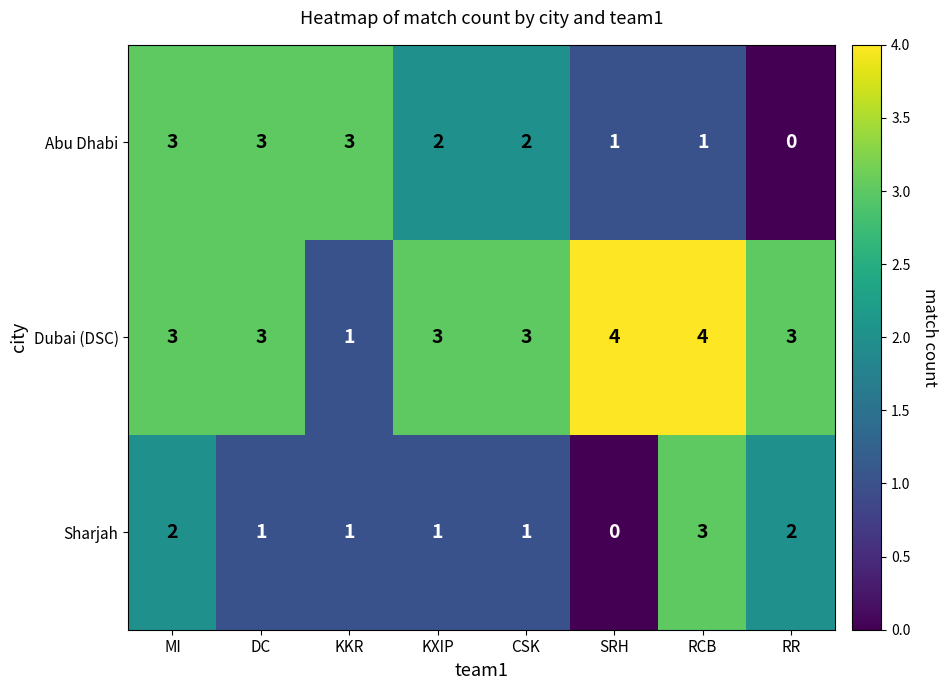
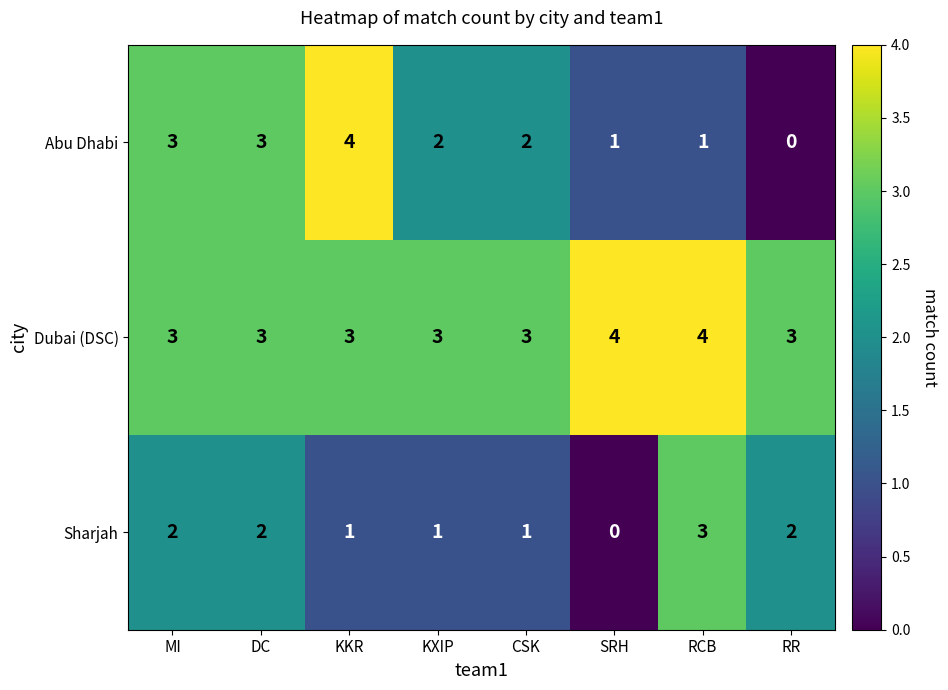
  {
    "Abu Dhabi": {
      "MI": 3,
      "DC": 3,
-     "KKR": 3,
+     "KKR": 4,
      "KXIP": 2,
      "CSK": 2,
      "SRH": 1,
      "RCB": 1,
      "RR": 0
    },
    "Dubai (DSC)": {
      "MI": 3,
      "DC": 3,
-     "KKR": 1,
+     "KKR": 3,
      "KXIP": 3,
      "CSK": 3,
      "SRH": 4,
      "RCB": 4,
      "RR": 3
    },
    "Sharjah": {
      "MI": 2,
-     "DC": 1,
+     "DC": 2,
      "KKR": 1,
      "KXIP": 1,
      "CSK": 1,
      "SRH": 0,
      "RCB": 3,
      "RR": 2
    }
  }
